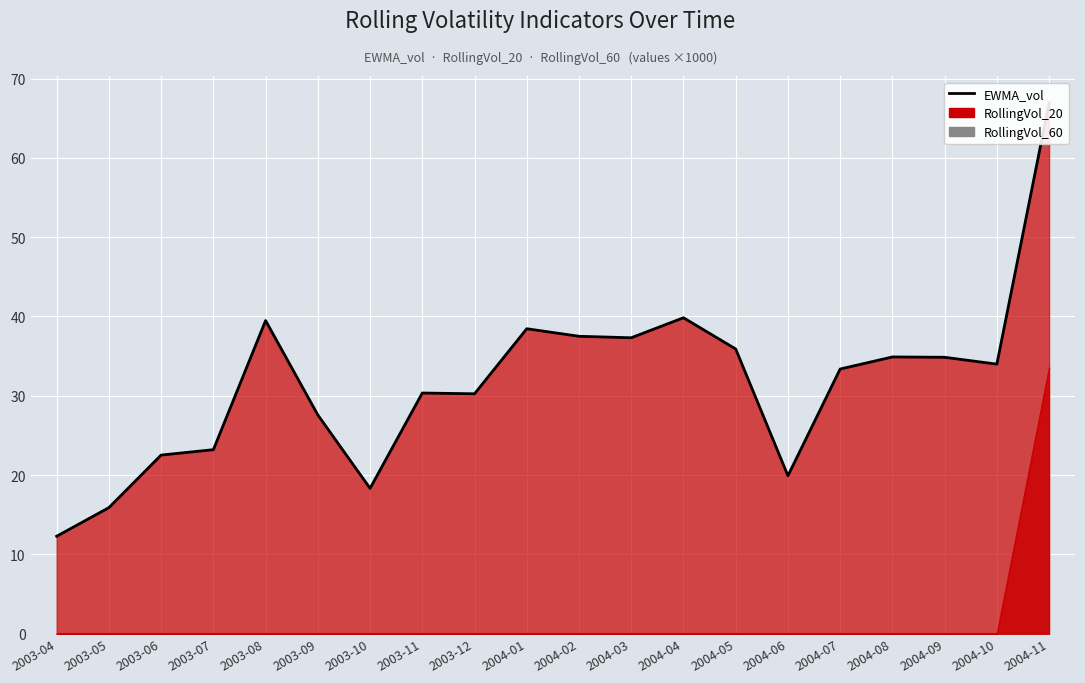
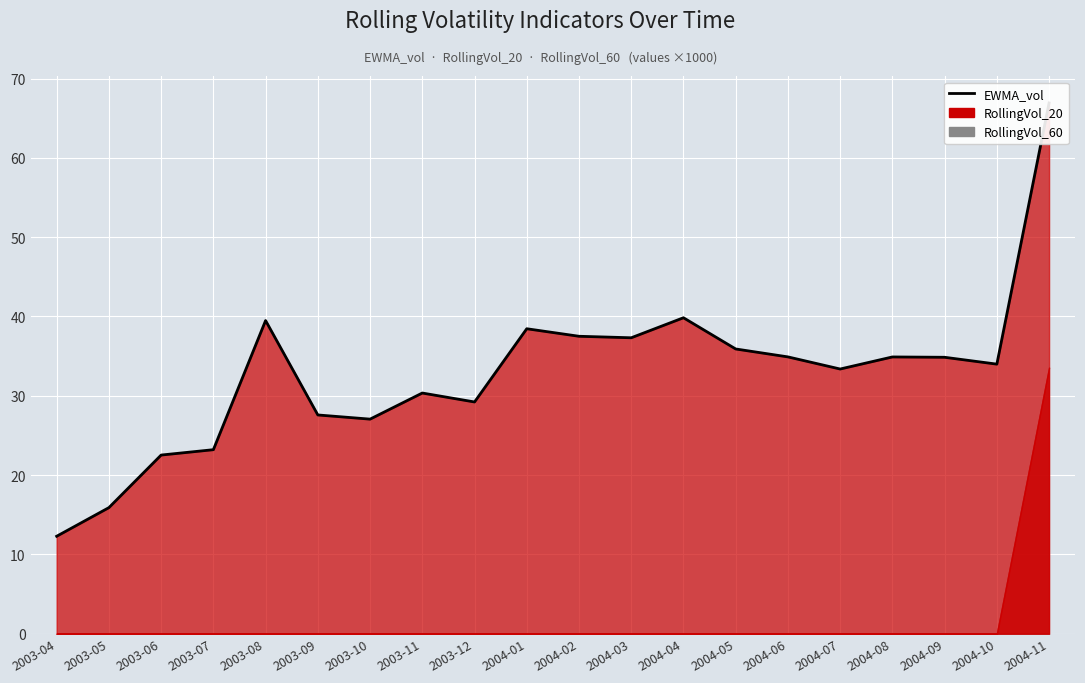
  {
    "EWMA_vol": {
      "2003-04": 12,
      "2003-05": 16,
      "2003-06": 23,
      "2003-07": 23,
      "2003-08": 39,
      "2003-09": 28,
-     "2003-10": 18,
+     "2003-10": 27,
      "2003-11": 30,
-     "2003-12": 30,
+     "2003-12": 29,
      "2004-01": 38,
      "2004-02": 38,
      "2004-03": 37,
      "2004-04": 40,
      "2004-05": 36,
-     "2004-06": 20,
+     "2004-06": 35,
      "2004-07": 33,
      "2004-08": 35,
      "2004-09": 35,
      "2004-10": 34
    },
    "RollingVol_60": {
      "2004-11": 0
    },
    "RollingVol_20": {
      "2004-11": 34
    }
  }
